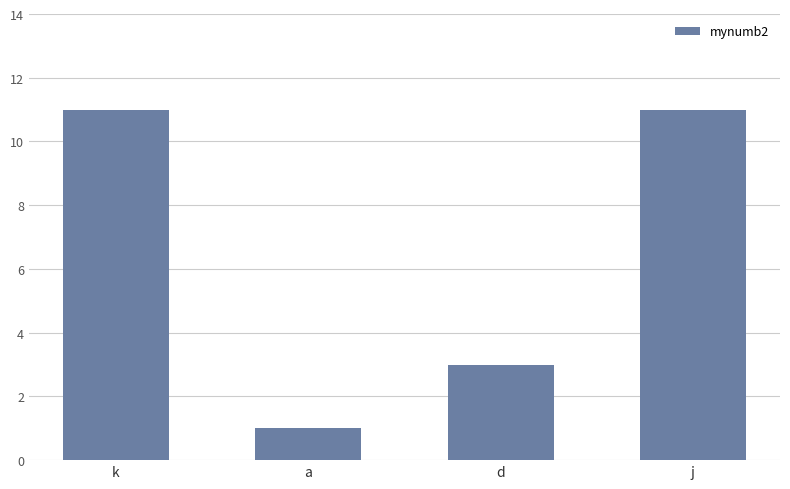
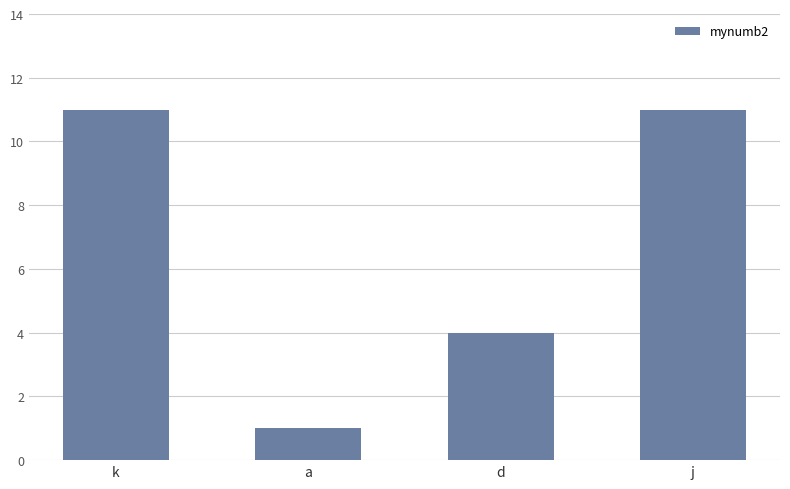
  {
    "k": 11,
    "a": 1,
-   "d": 3,
+   "d": 4,
    "j": 11
  }
